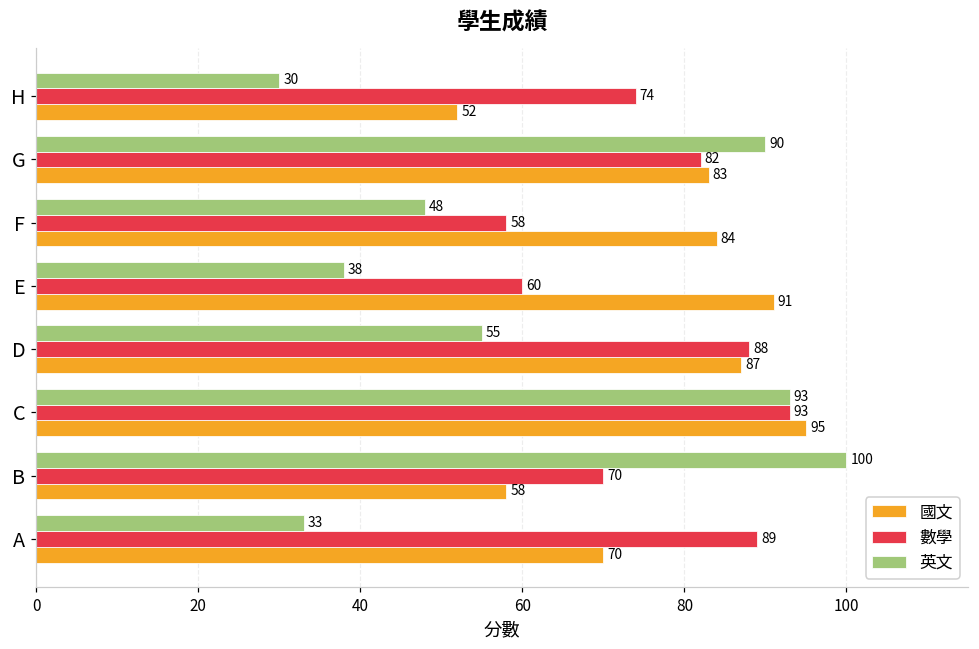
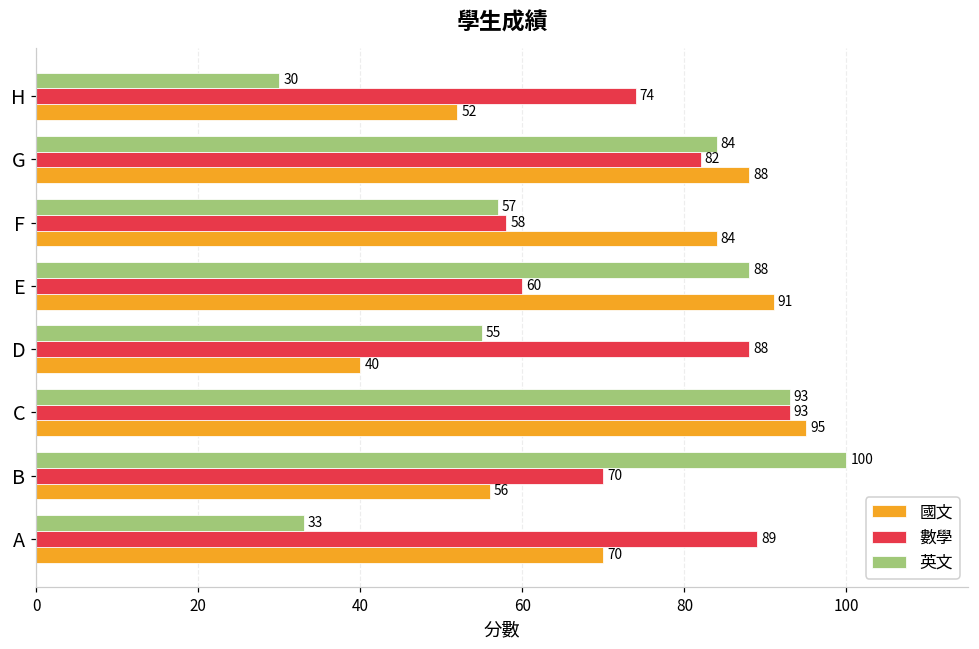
  {
    "國文": {
      "H": 52,
-     "G": 83,
+     "G": 88,
      "F": 84,
      "E": 91,
-     "D": 87,
+     "D": 40,
      "C": 95,
-     "B": 58,
+     "B": 56,
      "A": 70
    },
    "數學": {
      "H": 74,
      "G": 82,
      "F": 58,
      "E": 60,
      "D": 88,
      "C": 93,
      "B": 70,
      "A": 89
    },
    "英文": {
      "H": 30,
-     "G": 90,
-     "F": 48,
-     "E": 38,
+     "G": 84,
+     "F": 57,
+     "E": 88,
      "D": 55,
      "C": 93,
      "B": 100,
      "A": 33
    }
  }
